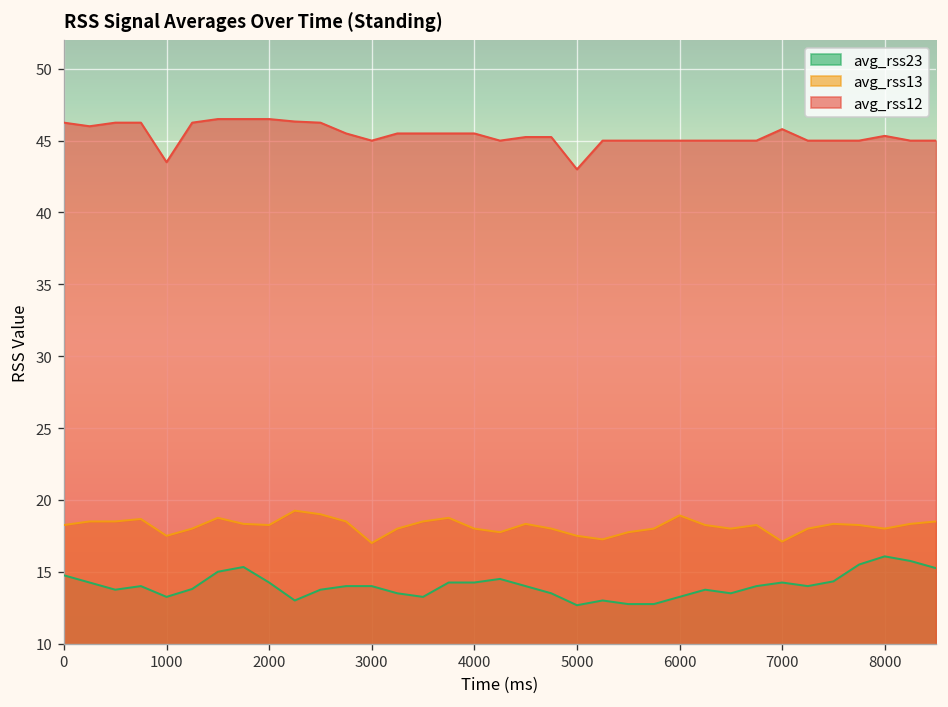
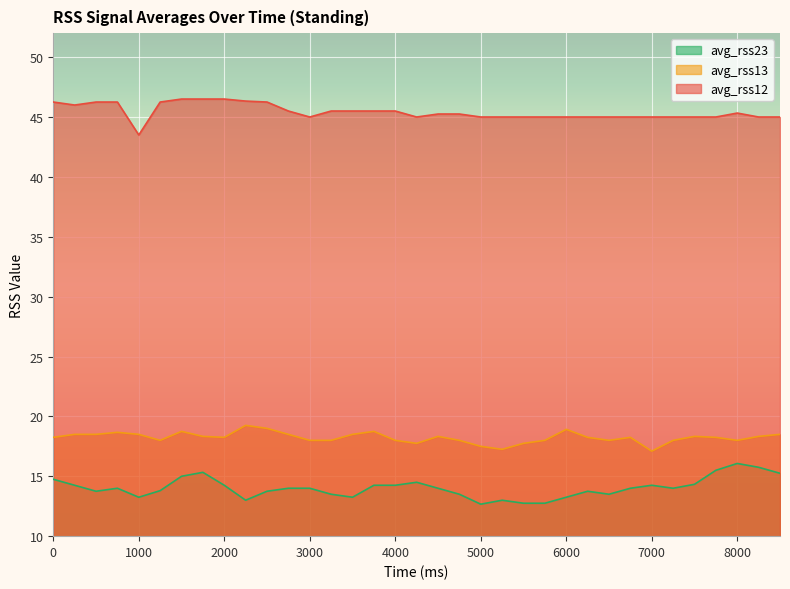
  {
    "avg_rss23": {
      "0": 14.8,
      "1000": 13.3,
      "2000": 14.3,
      "3000": 14.0,
      "4000": 14.3,
      "5000": 12.7,
      "6000": 13.3,
      "7000": 14.3,
      "8000": 16.1
    },
    "avg_rss13": {
      "0": 18.3,
-     "1000": 17.5,
+     "1000": 18.5,
      "2000": 18.3,
-     "3000": 17,
+     "3000": 18,
      "4000": 18.0,
      "5000": 17.5,
      "6000": 18.9,
      "7000": 17.1,
      "8000": 18.0
    },
    "avg_rss12": {
      "0": 46.3,
      "1000": 43.5,
      "2000": 46.5,
      "3000": 45.0,
      "4000": 45.5,
-     "5000": 43,
+     "5000": 45,
      "6000": 45.0,
-     "7000": 45.8,
+     "7000": 45.0,
      "8000": 45.3
    }
  }
